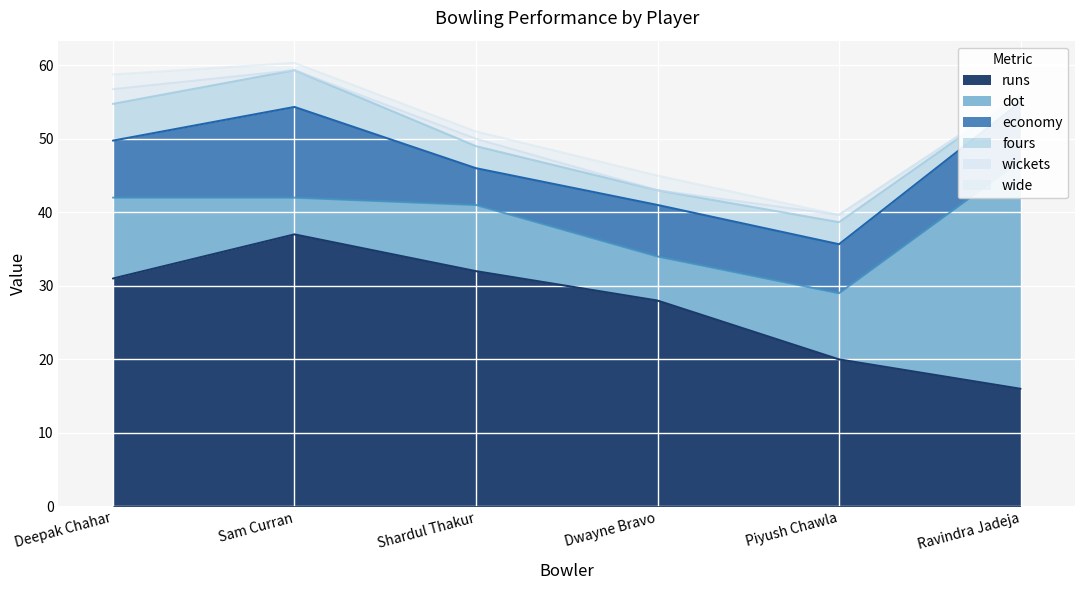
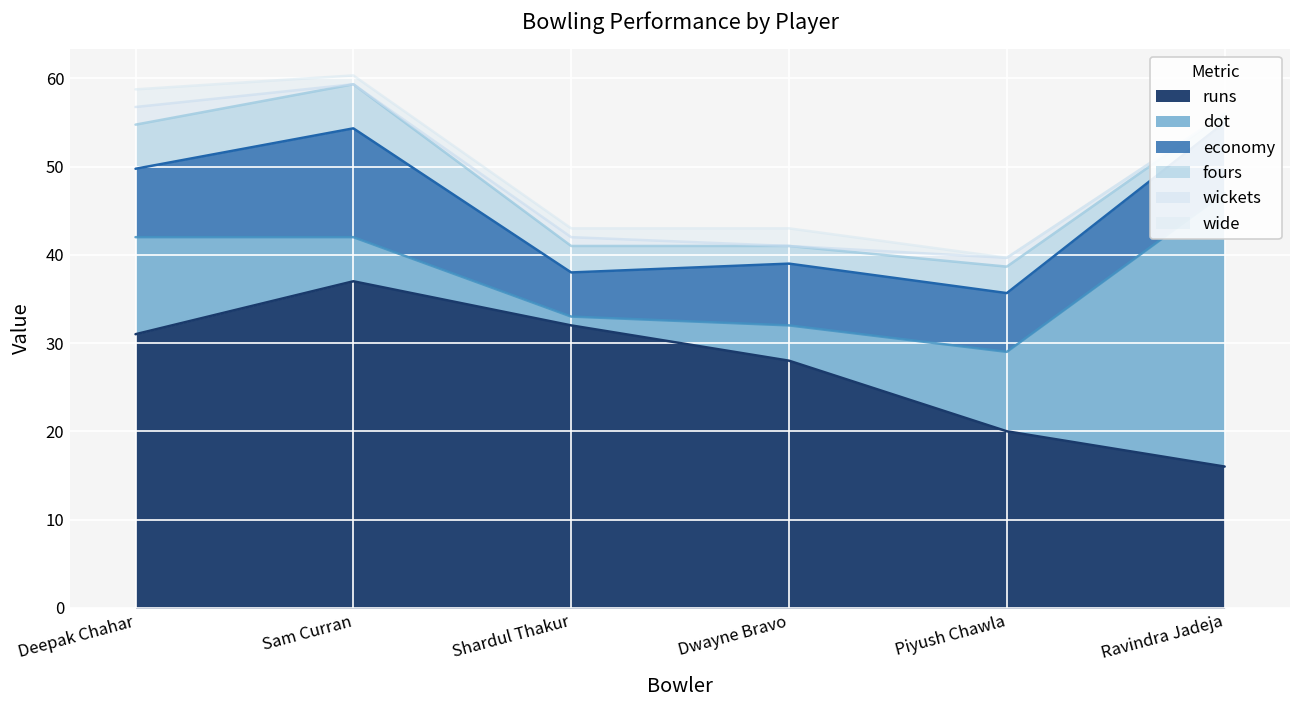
  {
    "runs": {
      "Deepak Chahar": 31,
      "Sam Curran": 37,
      "Shardul Thakur": 32,
      "Dwayne Bravo": 28,
      "Piyush Chawla": 20,
      "Ravindra Jadeja": 16
    },
    "dot": {
      "Deepak Chahar": 11,
      "Sam Curran": 5,
-     "Shardul Thakur": 9,
-     "Dwayne Bravo": 6,
+     "Shardul Thakur": 1,
+     "Dwayne Bravo": 4,
      "Piyush Chawla": 9
    },
    "economy": {
      "Deepak Chahar": 8,
      "Sam Curran": 12,
      "Shardul Thakur": 5,
      "Dwayne Bravo": 7,
      "Piyush Chawla": 7
    }
  }
